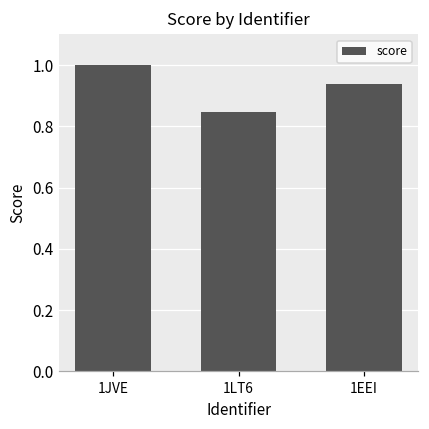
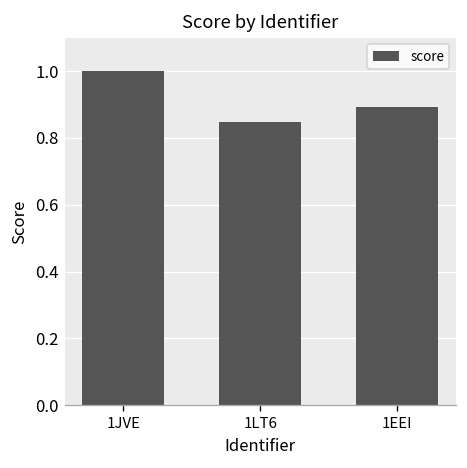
  {
    "1JVE": 1.00,
    "1LT6": 0.85,
-   "1EEI": 0.94
+   "1EEI": 0.89
  }
